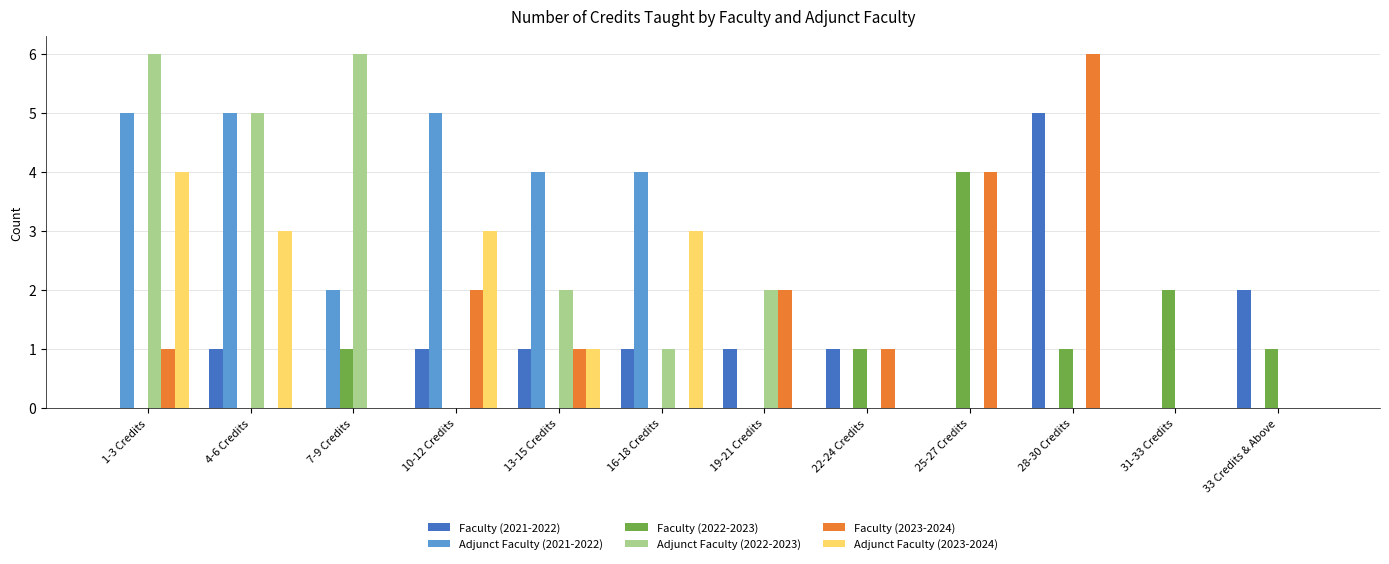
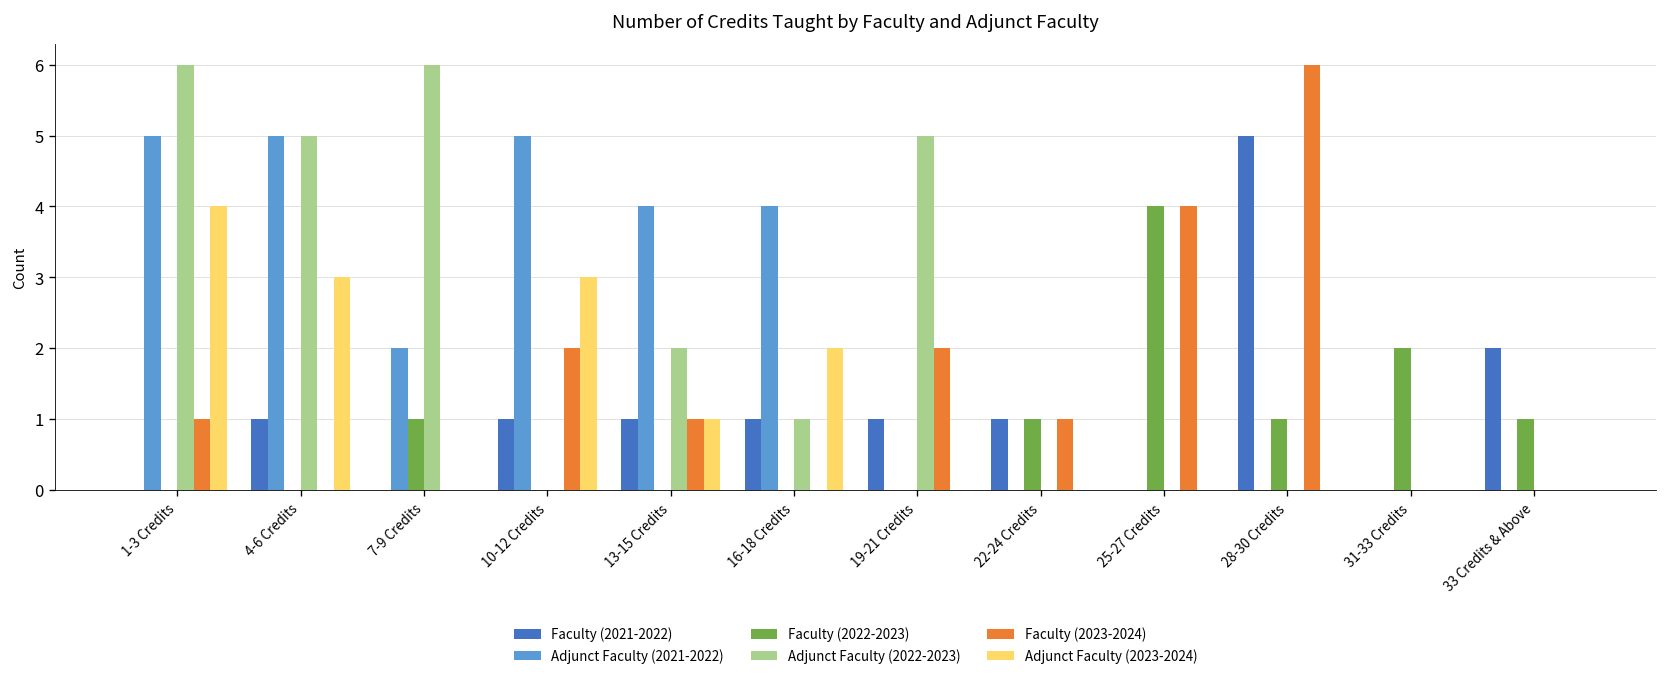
  {
    "Faculty (2022-2023)": {
      "1-3 Credits": 0,
      "4-6 Credits": 0,
      "7-9 Credits": 1,
      "10-12 Credits": 0,
      "13-15 Credits": 0,
      "16-18 Credits": 0,
      "19-21 Credits": 0,
      "22-24 Credits": 1,
      "25-27 Credits": 4,
      "28-30 Credits": 1,
      "31-33 Credits": 2,
      "33 Credits & Above": 1
    },
    "Adjunct Faculty (2022-2023)": {
      "1-3 Credits": 6,
      "4-6 Credits": 5,
      "7-9 Credits": 6,
      "10-12 Credits": 0,
      "13-15 Credits": 2,
      "16-18 Credits": 1,
-     "19-21 Credits": 2,
+     "19-21 Credits": 5,
      "22-24 Credits": 0,
      "25-27 Credits": 0,
      "28-30 Credits": 0,
      "31-33 Credits": 0,
      "33 Credits & Above": 0
    },
    "Faculty (2023-2024)": {
      "1-3 Credits": 1,
      "4-6 Credits": 0,
      "7-9 Credits": 0,
      "10-12 Credits": 2,
      "13-15 Credits": 1,
      "16-18 Credits": 0,
      "19-21 Credits": 2,
      "22-24 Credits": 1,
      "25-27 Credits": 4,
      "28-30 Credits": 6,
      "31-33 Credits": 0,
      "33 Credits & Above": 0
    },
    "Adjunct Faculty (2023-2024)": {
      "1-3 Credits": 4,
      "4-6 Credits": 3,
      "7-9 Credits": 0,
      "10-12 Credits": 3,
      "13-15 Credits": 1,
-     "16-18 Credits": 3,
+     "16-18 Credits": 2,
      "19-21 Credits": 0,
      "22-24 Credits": 0,
      "25-27 Credits": 0,
      "28-30 Credits": 0,
      "31-33 Credits": 0,
      "33 Credits & Above": 0
    }
  }
